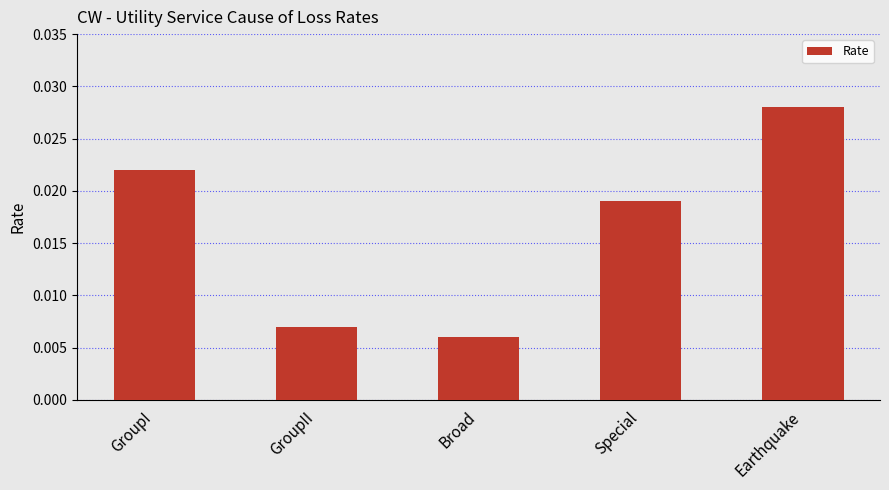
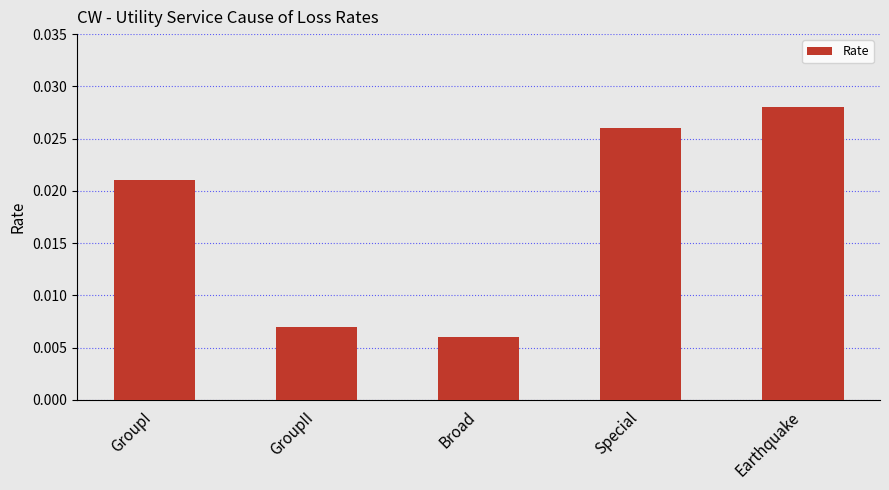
  {
-   "GroupI": 0.022,
+   "GroupI": 0.021,
    "GroupII": 0.007,
    "Broad": 0.006,
-   "Special": 0.019,
+   "Special": 0.026,
    "Earthquake": 0.028
  }
